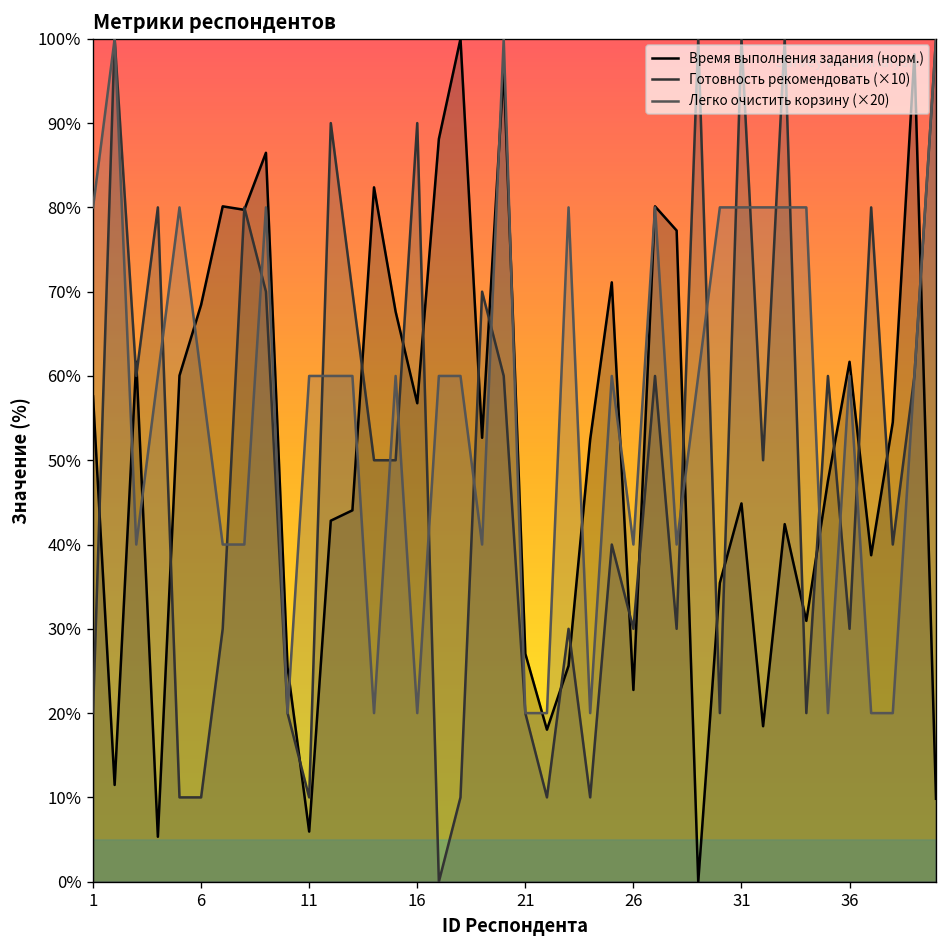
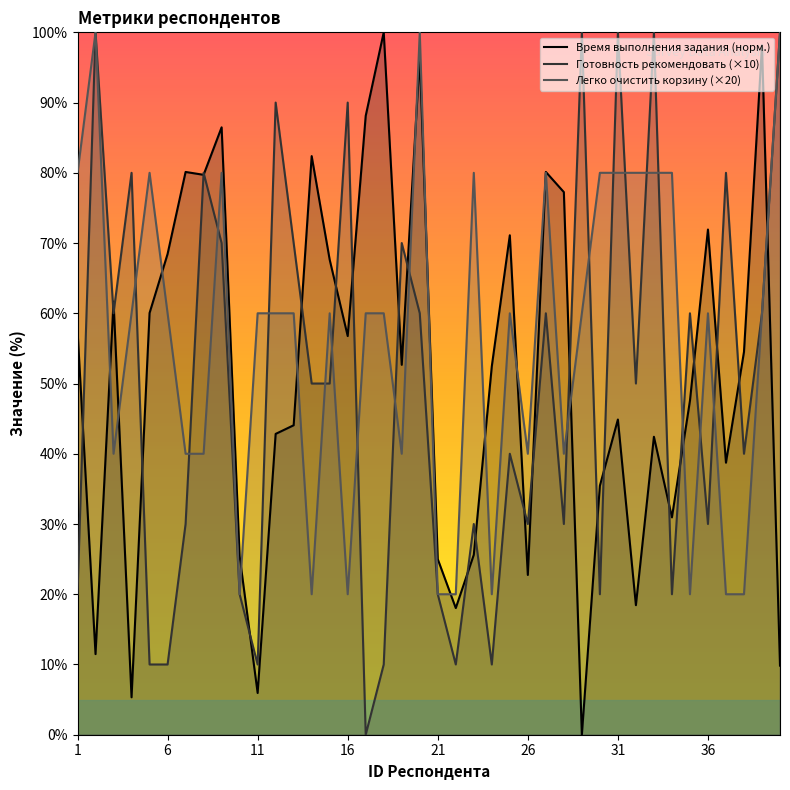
  {
    "Время выполнения задания (норм.)": {
      "1": "58%",
      "6": "68%",
      "11": "6%",
      "16": "57%",
-     "21": "27%",
+     "21": "25%",
      "26": "23%",
      "31": "45%",
-     "36": "62%"
+     "36": "72%"
    }
  }
